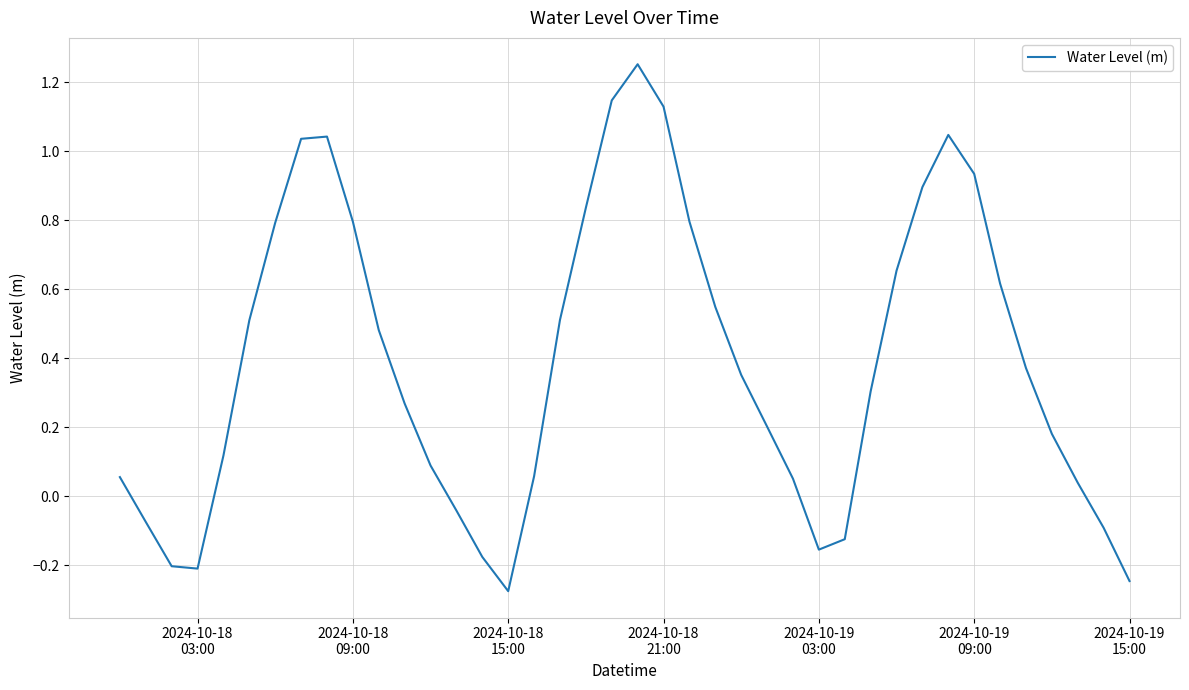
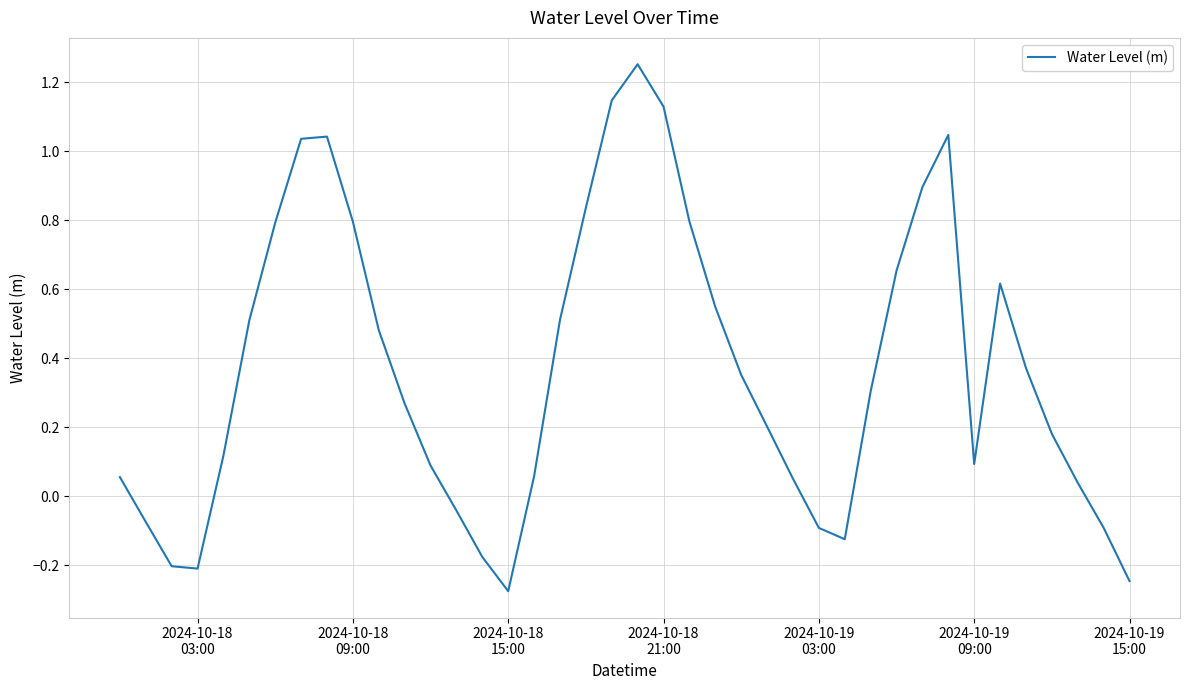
  {
    "2024-10-18 03:00": -0.21,
    "2024-10-18 09:00": 0.80,
    "2024-10-18 15:00": -0.28,
    "2024-10-18 21:00": 1.13,
-   "2024-10-19 03:00": -0.15,
-   "2024-10-19 09:00": 0.93,
+   "2024-10-19 03:00": -0.09,
+   "2024-10-19 09:00": 0.09,
    "2024-10-19 15:00": -0.25
  }
